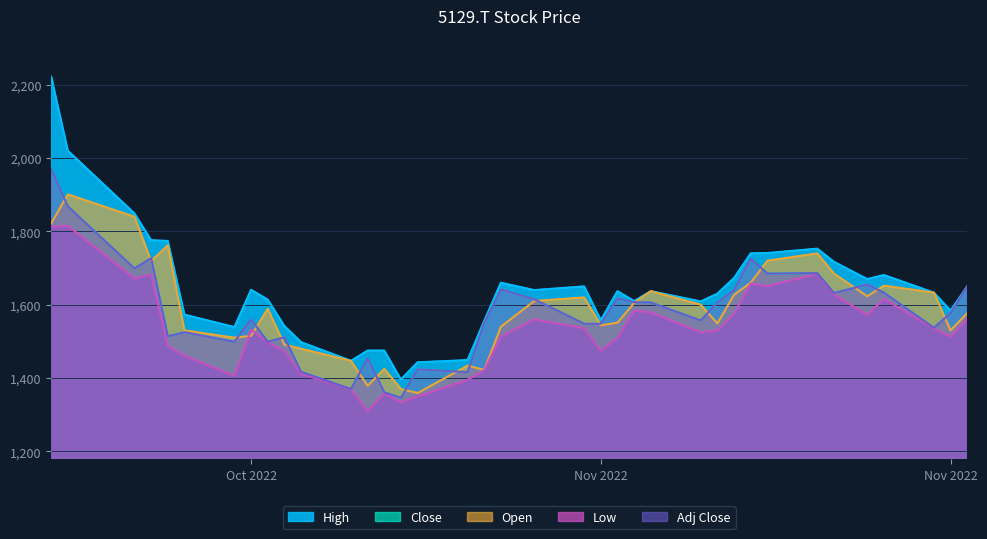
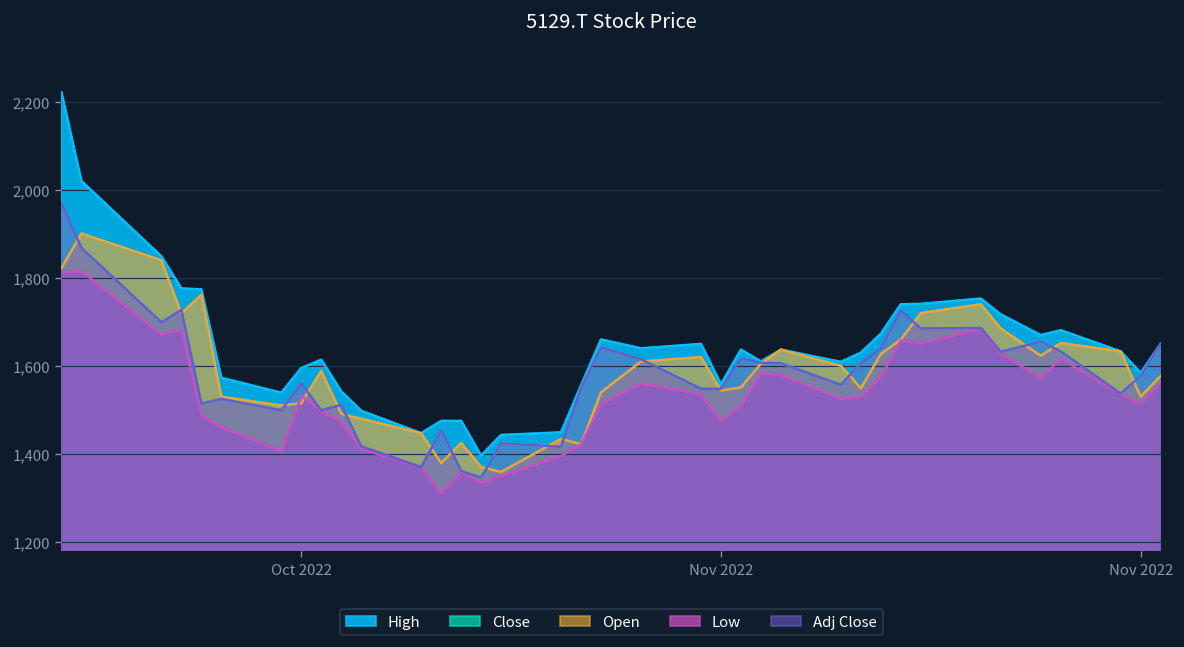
  {
    "High": {
-     "Oct 2022": "1,640"
+     "Oct 2022": "1,600"
    },
    "Adj Close": {
      "Oct 2022": "1,560"
    },
    "Open": {
      "Oct 2022": "1,520"
    },
    "Low": {
      "Oct 2022": "1,530"
    }
  }
